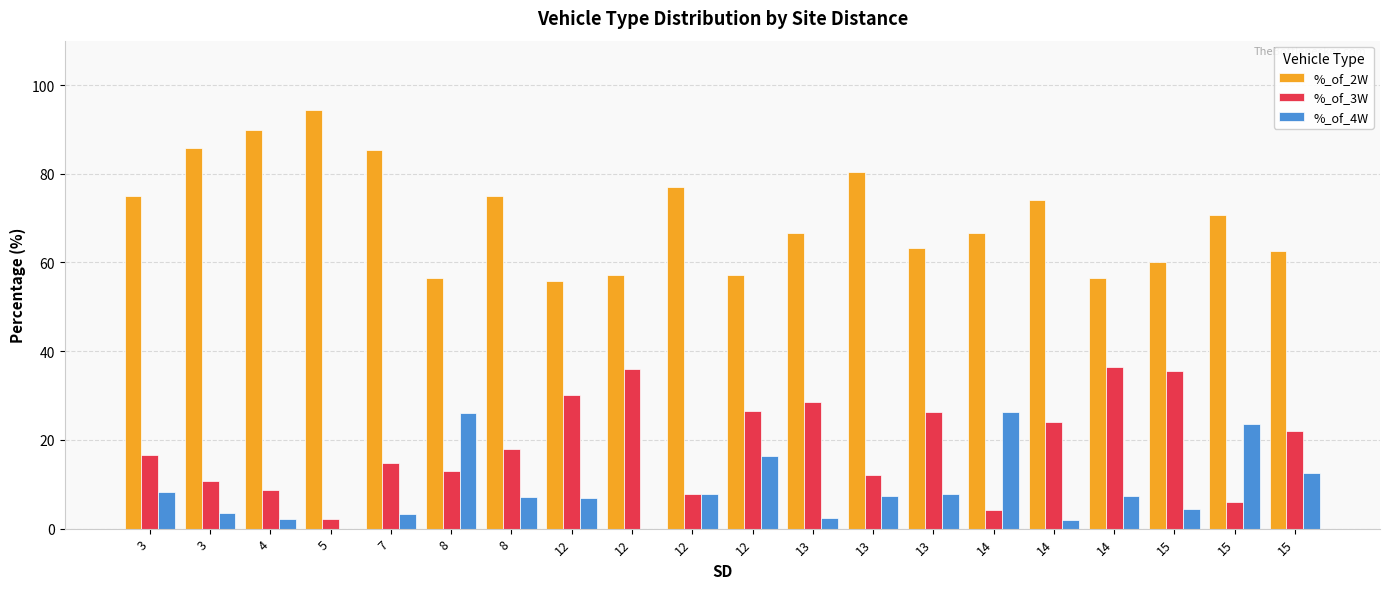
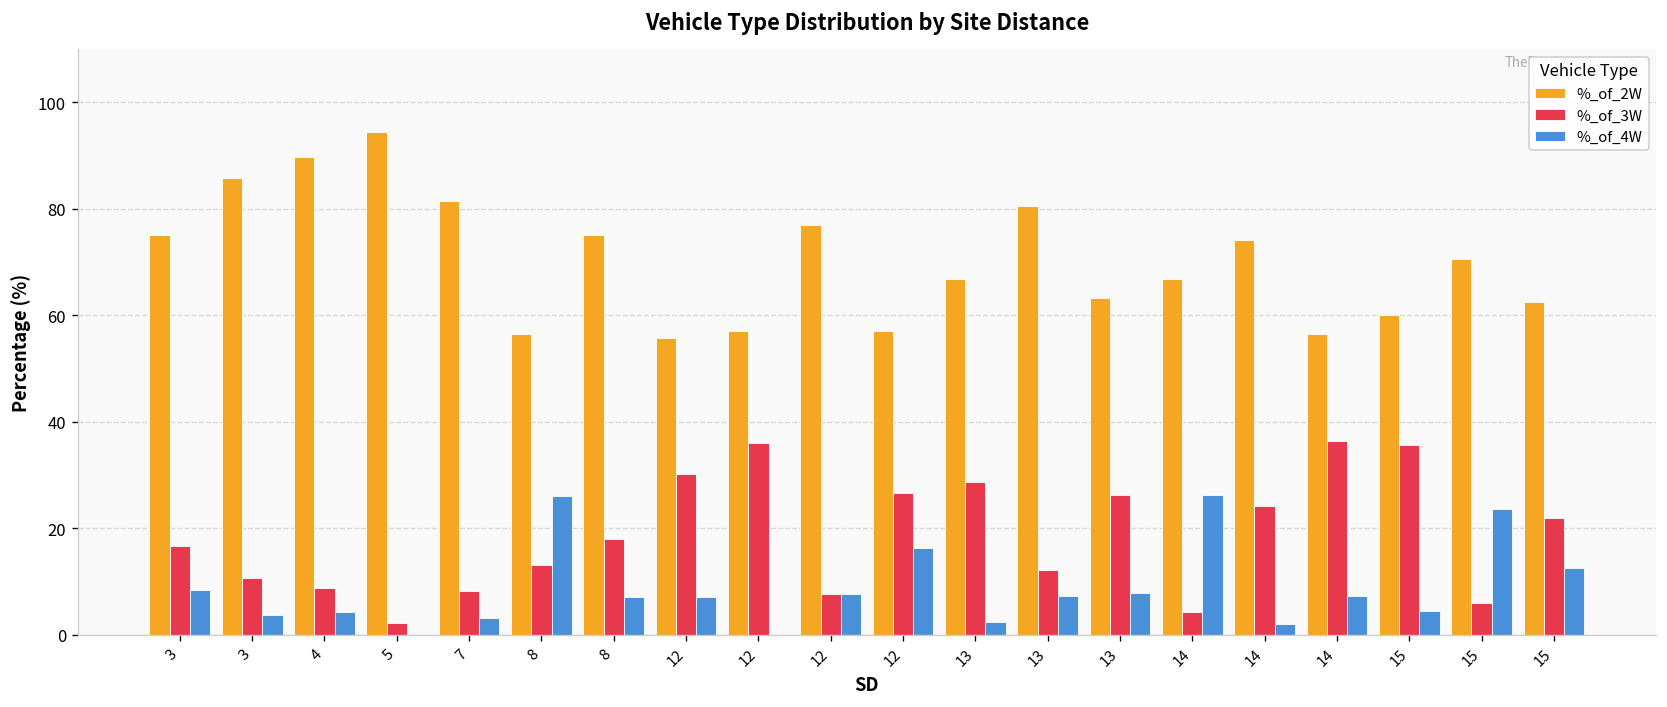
  {
    "%_of_2W": {
      "4": 90,
      "5": 94,
-     "7": 85
+     "7": 82
    },
    "%_of_3W": {
      "4": 9,
      "5": 2,
-     "7": 15
+     "7": 8
    },
    "%_of_4W": {
-     "4": 2,
+     "4": 4,
      "5": 0,
      "7": 3
    }
  }
